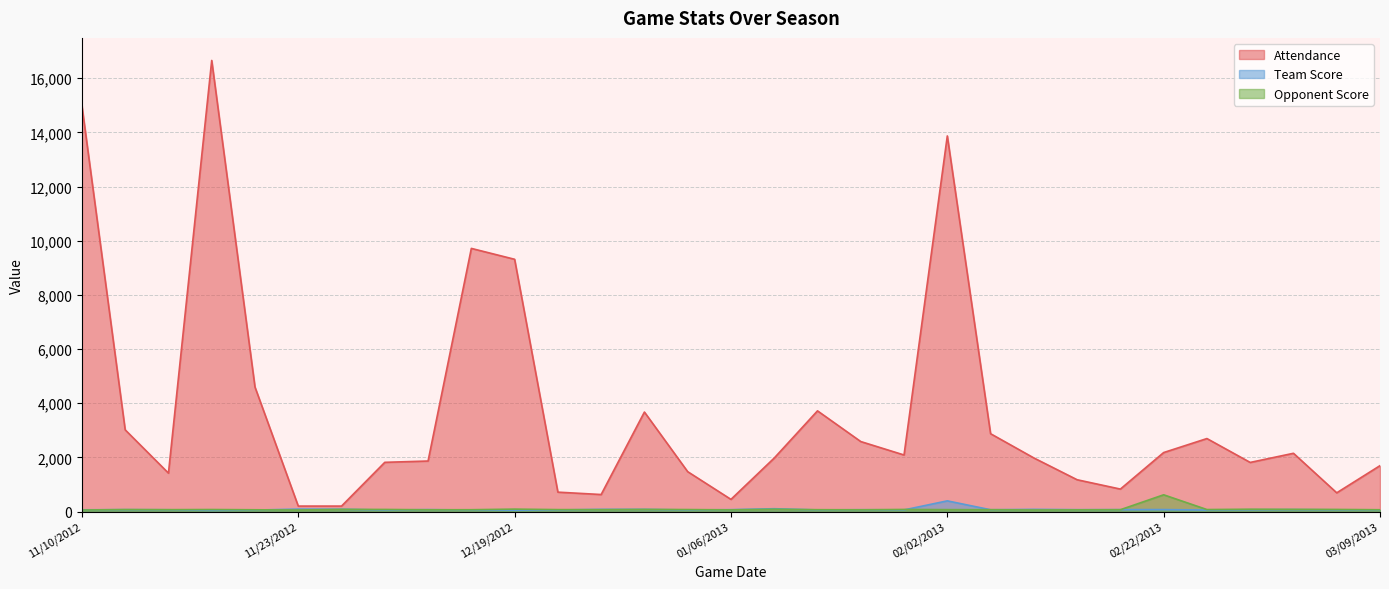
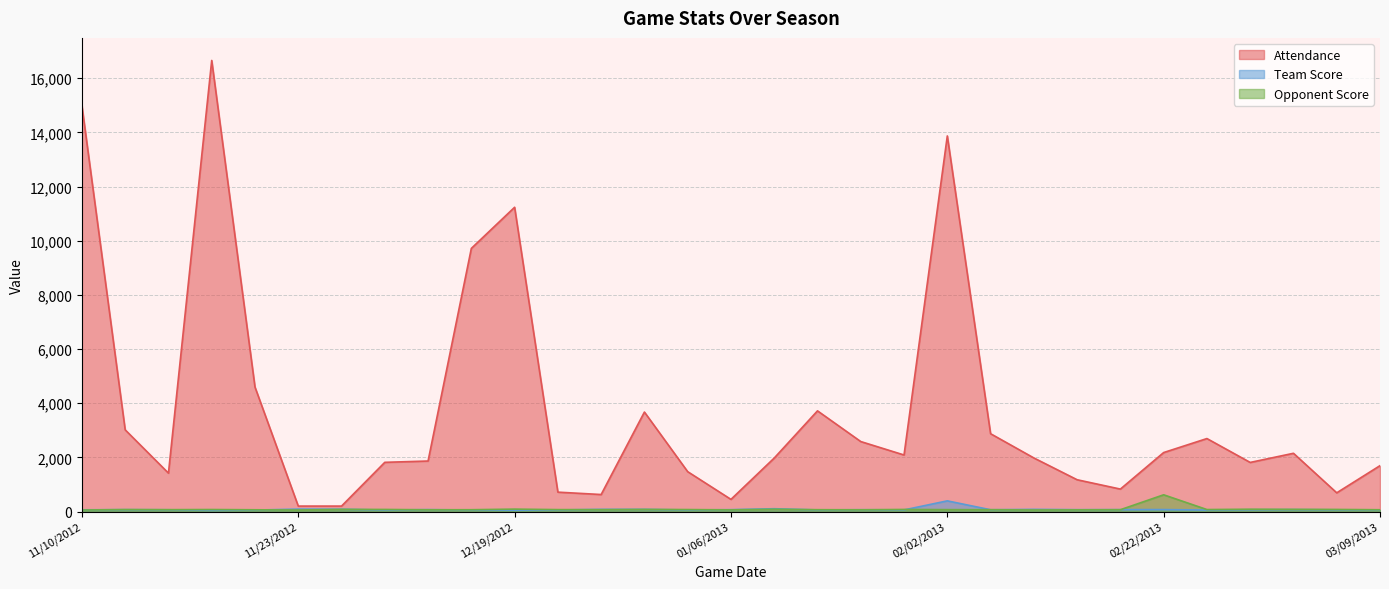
  {
    "Attendance": {
      "11/10/2012": "15,000",
      "11/23/2012": "200",
-     "12/19/2012": "9,300",
+     "12/19/2012": "11,200",
      "01/06/2013": "400",
      "02/02/2013": "13,900",
      "02/22/2013": "2,200",
      "03/09/2013": "1,700"
    },
    "Team Score": {
      "02/02/2013": "400",
      "02/22/2013": "100"
    },
    "Opponent Score": {
      "02/02/2013": "100",
      "02/22/2013": "600"
    }
  }
